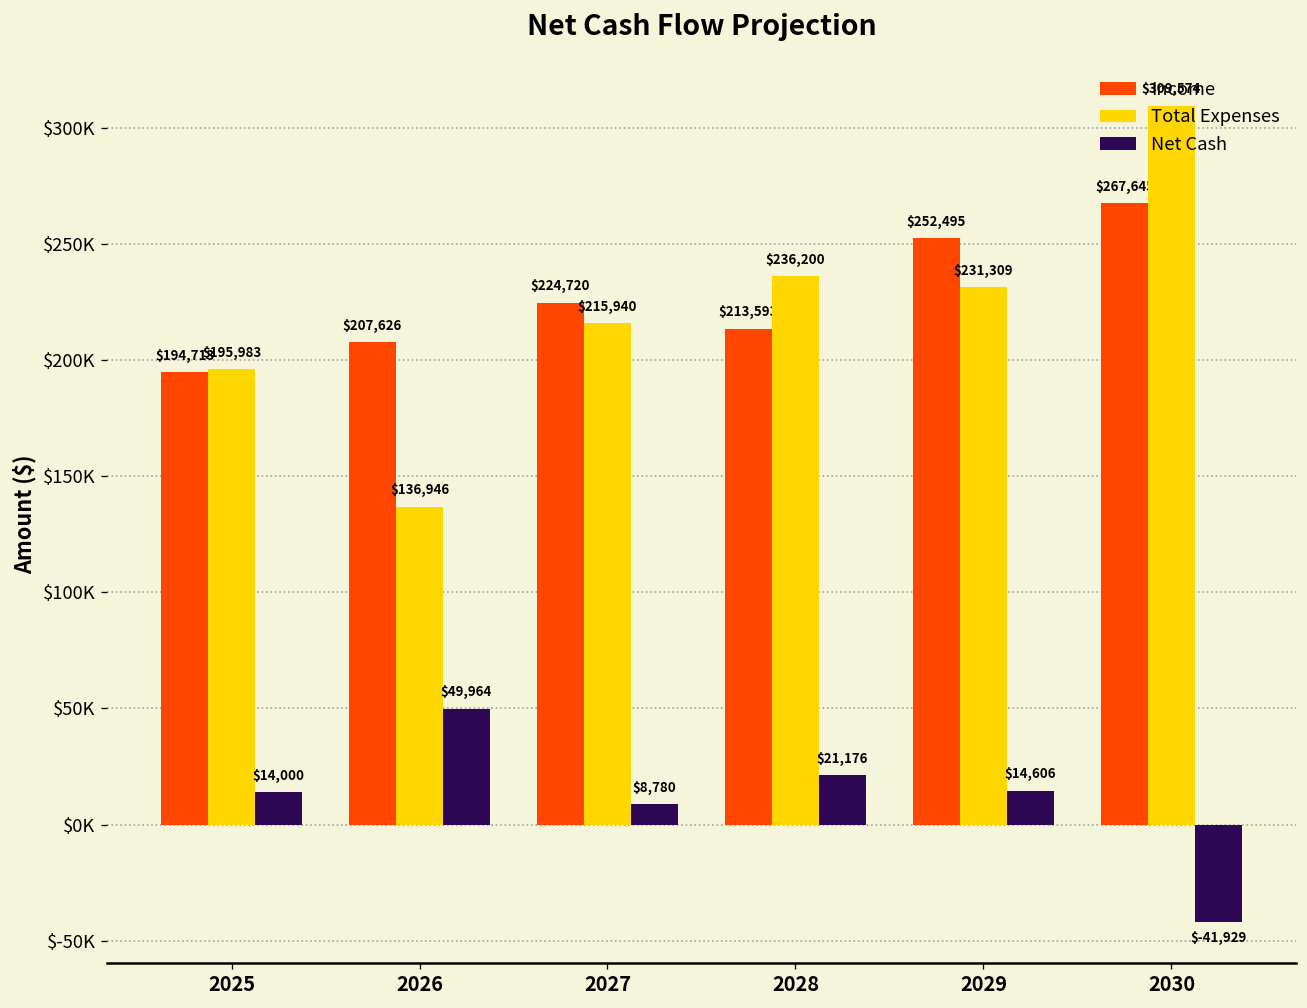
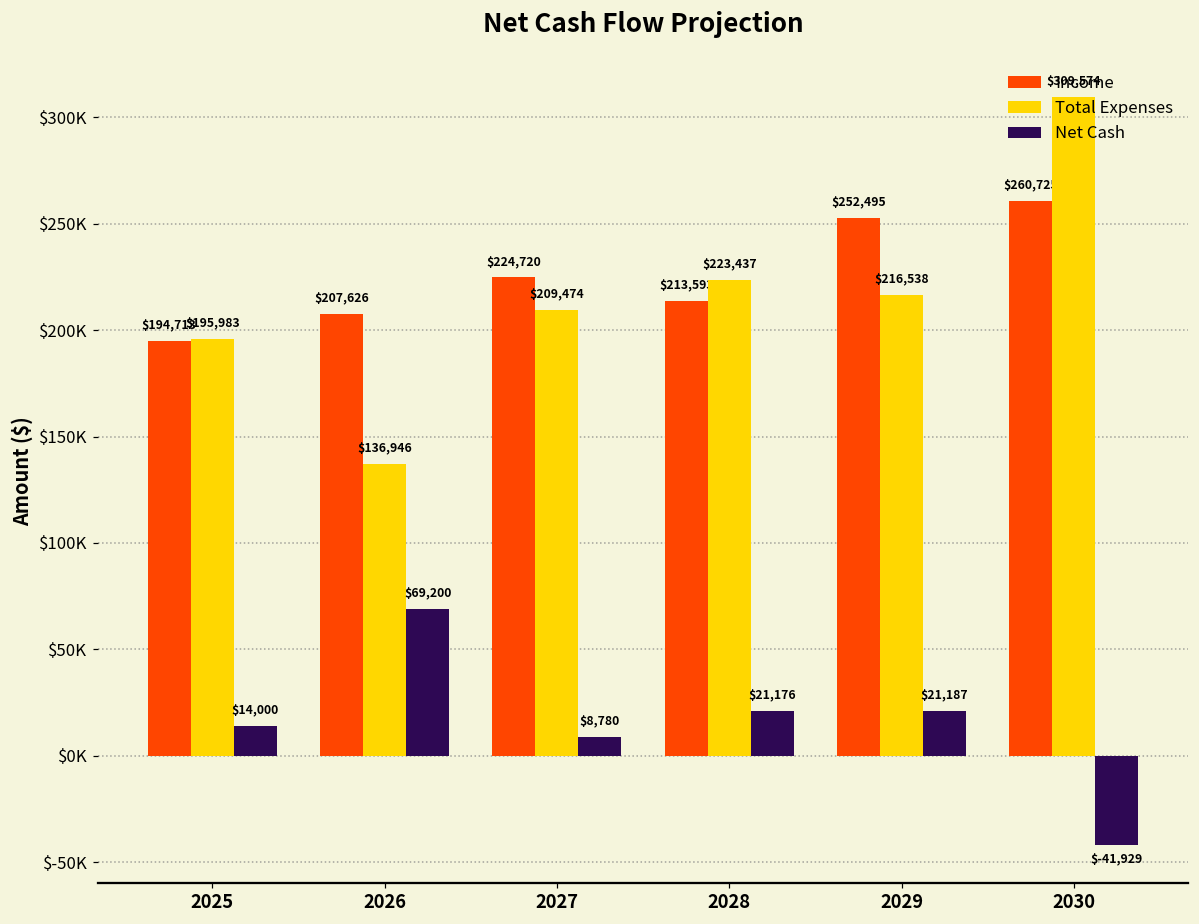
  {
    "Income": {
      "2026": "$207,626",
      "2027": "$224,720",
      "2028": "$213,593",
      "2029": "$252,495",
-     "2030": "$267,645"
+     "2030": "$260,725"
    },
    "Total Expenses": {
      "2026": "$136,946",
-     "2027": "$215,940",
-     "2028": "$236,200",
-     "2029": "$231,309",
+     "2027": "$209,474",
+     "2028": "$223,437",
+     "2029": "$216,538",
      "2030": "$309,574"
    },
    "Net Cash": {
      "2025": "$14,000",
-     "2026": "$49,964",
+     "2026": "$69,200",
      "2027": "$8,780",
      "2028": "$21,176",
-     "2029": "$14,606",
+     "2029": "$21,187",
      "2030": "$-41,929"
    }
  }
